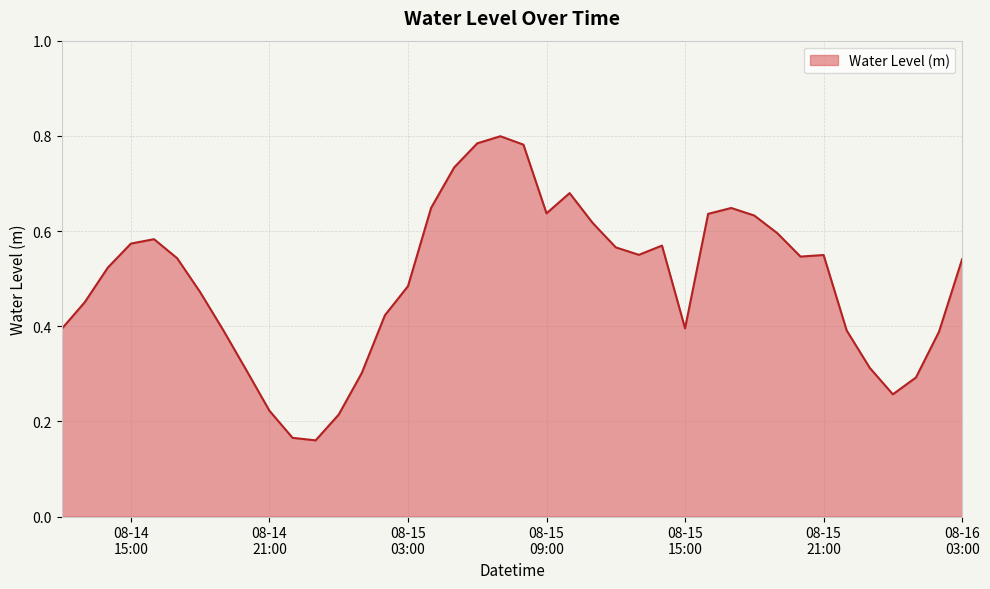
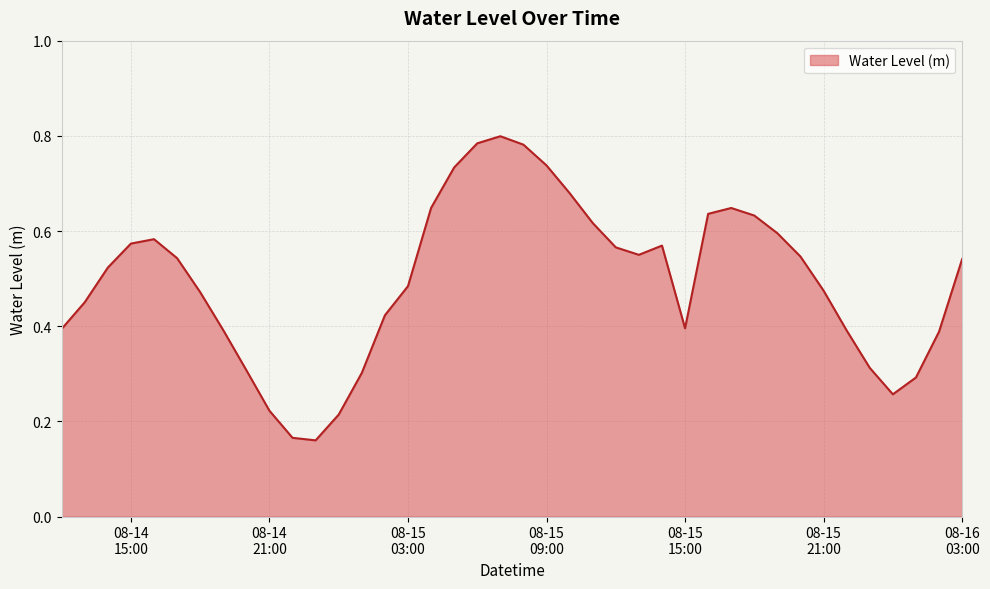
  {
    "08-14 15:00": 0.57,
    "08-14 21:00": 0.22,
    "08-15 03:00": 0.48,
-   "08-15 09:00": 0.64,
+   "08-15 09:00": 0.74,
    "08-15 15:00": 0.40,
-   "08-15 21:00": 0.55,
+   "08-15 21:00": 0.47,
    "08-16 03:00": 0.54
  }
